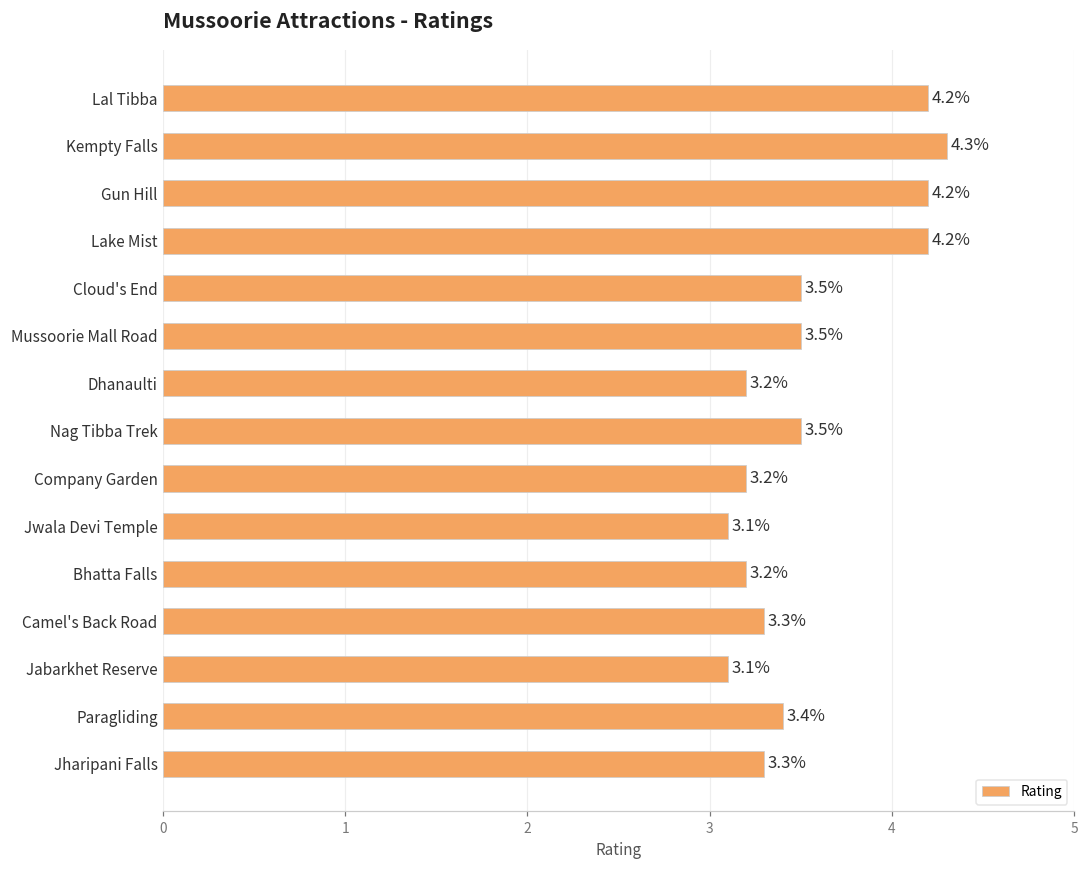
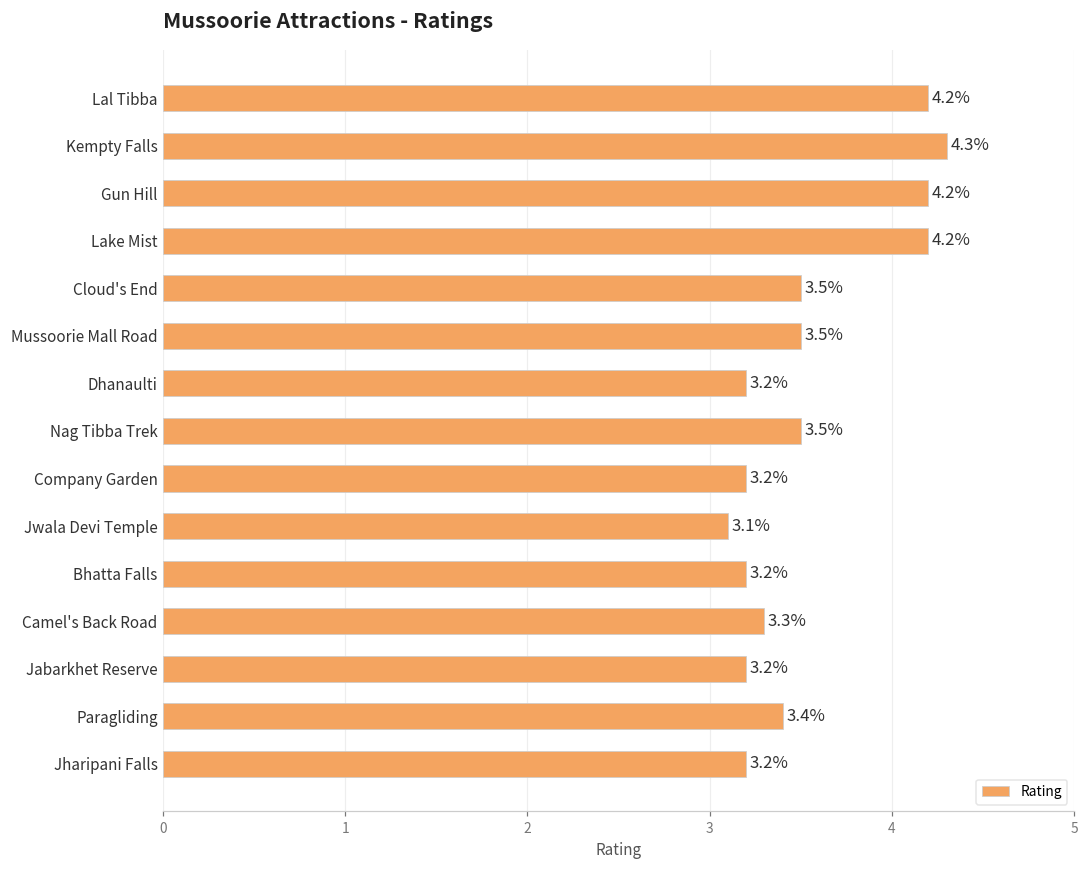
  {
    "Lal Tibba": "4.2%",
    "Kempty Falls": "4.3%",
    "Gun Hill": "4.2%",
    "Lake Mist": "4.2%",
    "Cloud's End": "3.5%",
    "Mussoorie Mall Road": "3.5%",
    "Dhanaulti": "3.2%",
    "Nag Tibba Trek": "3.5%",
    "Company Garden": "3.2%",
    "Jwala Devi Temple": "3.1%",
    "Bhatta Falls": "3.2%",
    "Camel's Back Road": "3.3%",
-   "Jabarkhet Reserve": "3.1%",
+   "Jabarkhet Reserve": "3.2%",
    "Paragliding": "3.4%",
-   "Jharipani Falls": "3.3%"
+   "Jharipani Falls": "3.2%"
  }
